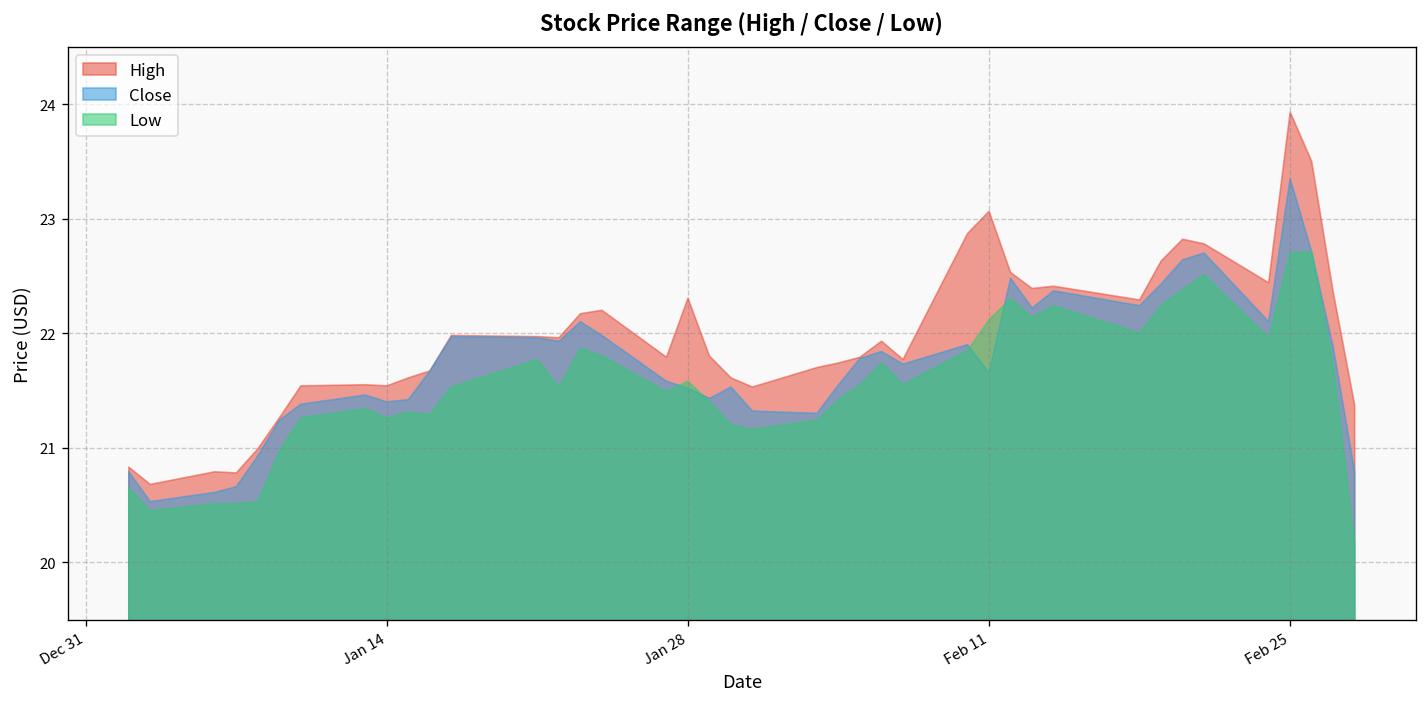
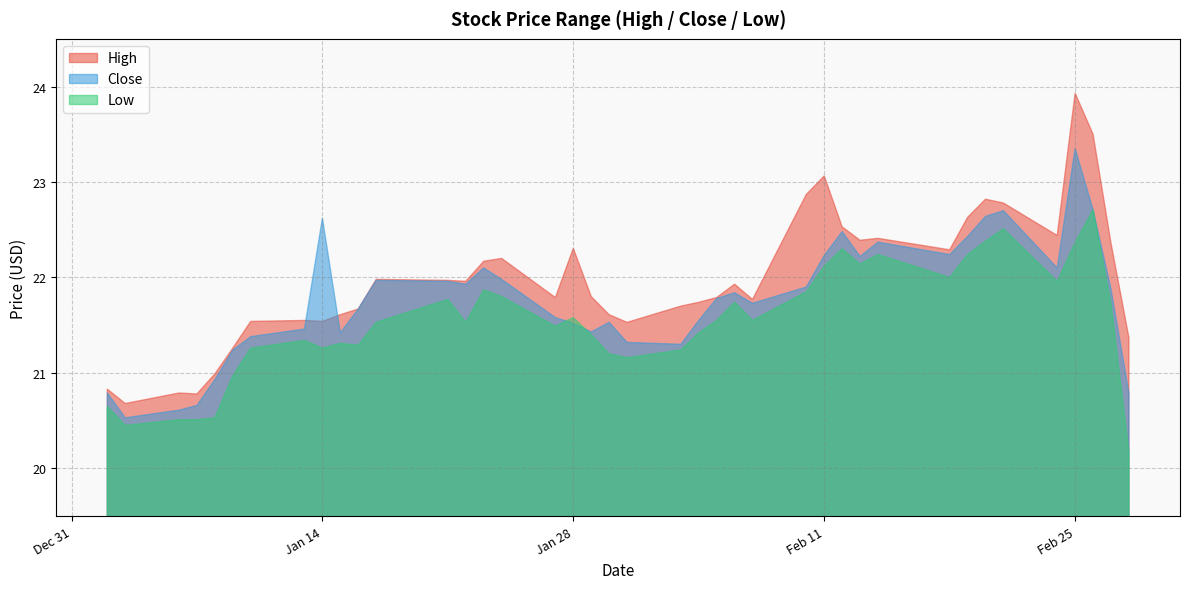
  {
    "High": {
      "Jan 14": 21.5,
      "Jan 28": 22.3,
      "Feb 11": 23.1,
      "Feb 25": 23.9
    },
    "Close": {
-     "Jan 14": 21.4,
+     "Jan 14": 22.6,
      "Jan 28": 21.5,
-     "Feb 11": 21.7,
+     "Feb 11": 22.2,
      "Feb 25": 23.4
    },
    "Low": {
      "Jan 14": 21.3,
      "Jan 28": 21.6,
      "Feb 11": 22.1,
-     "Feb 25": 22.7
+     "Feb 25": 22.4
    }
  }
